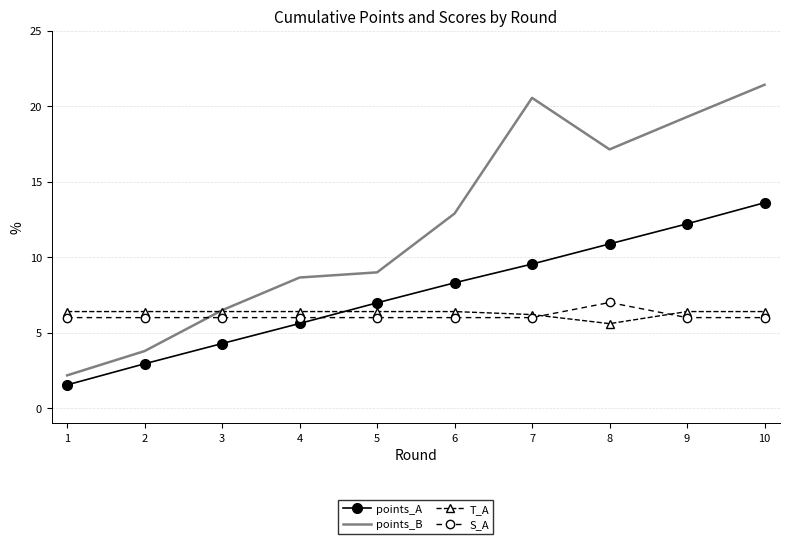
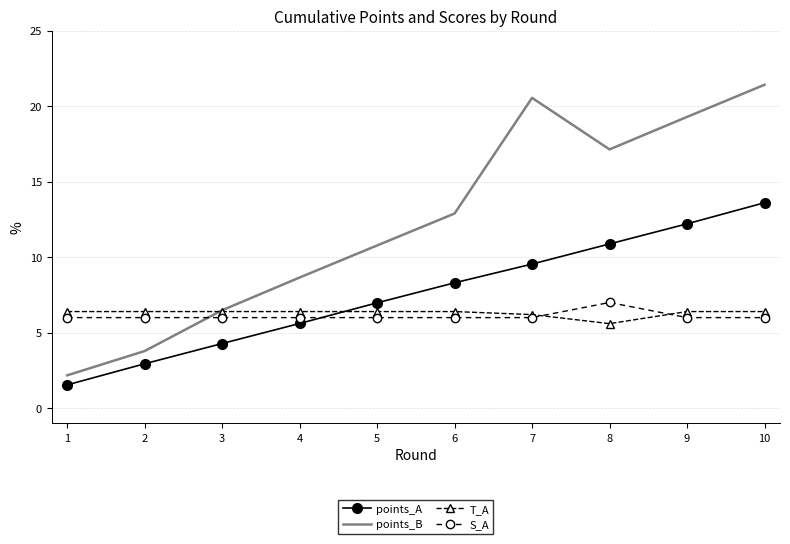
  {
    "points_B": {
      "1": 2.2,
      "2": 3.8,
      "4": 8.7,
-     "5": 9.0,
+     "5": 10.8,
      "6": 12.9,
      "7": 20.5,
      "8": 17.1,
      "9": 19.3,
      "10": 21.4
    }
  }
